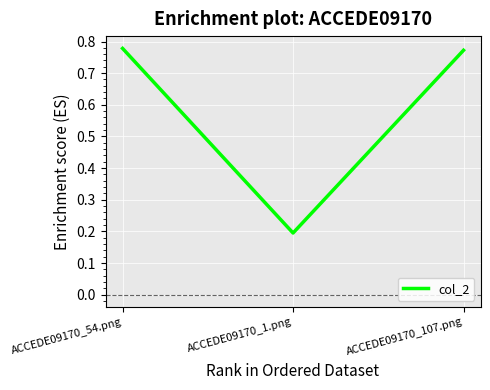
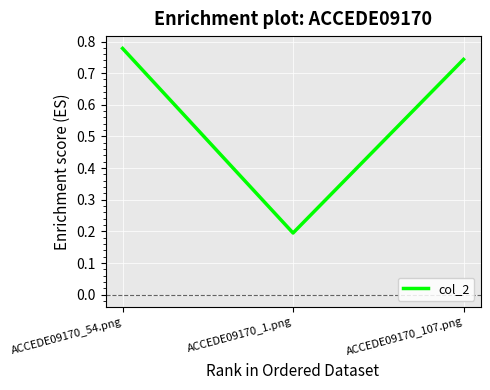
  {
    "ACCEDE09170_54.png": 0.78,
    "ACCEDE09170_1.png": 0.20,
-   "ACCEDE09170_107.png": 0.77
+   "ACCEDE09170_107.png": 0.74
  }
